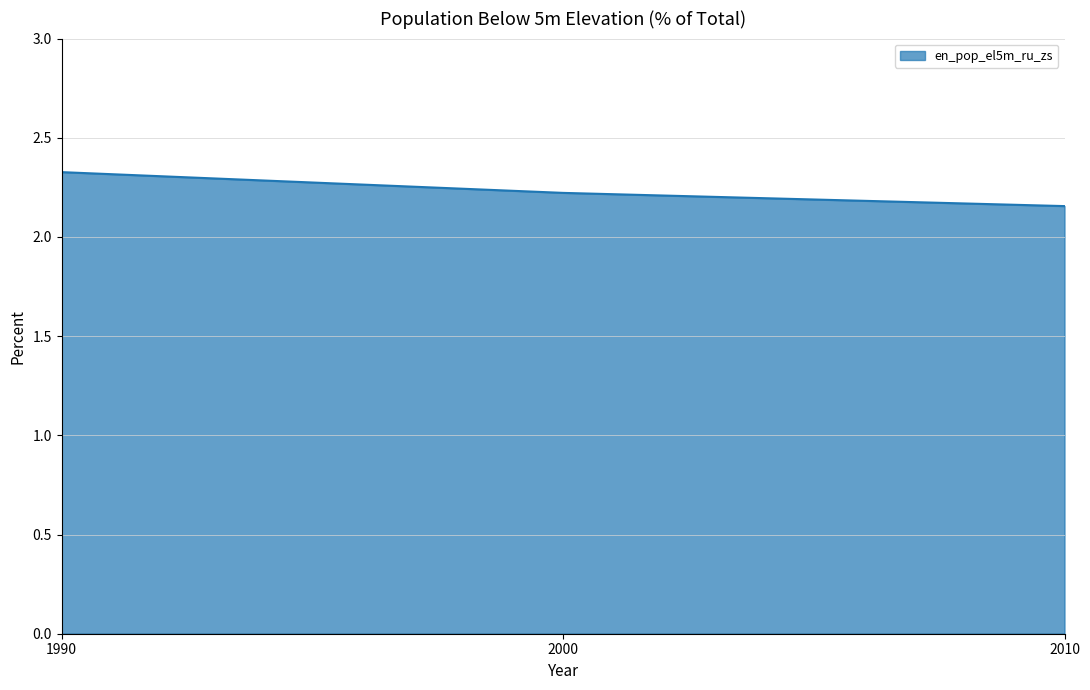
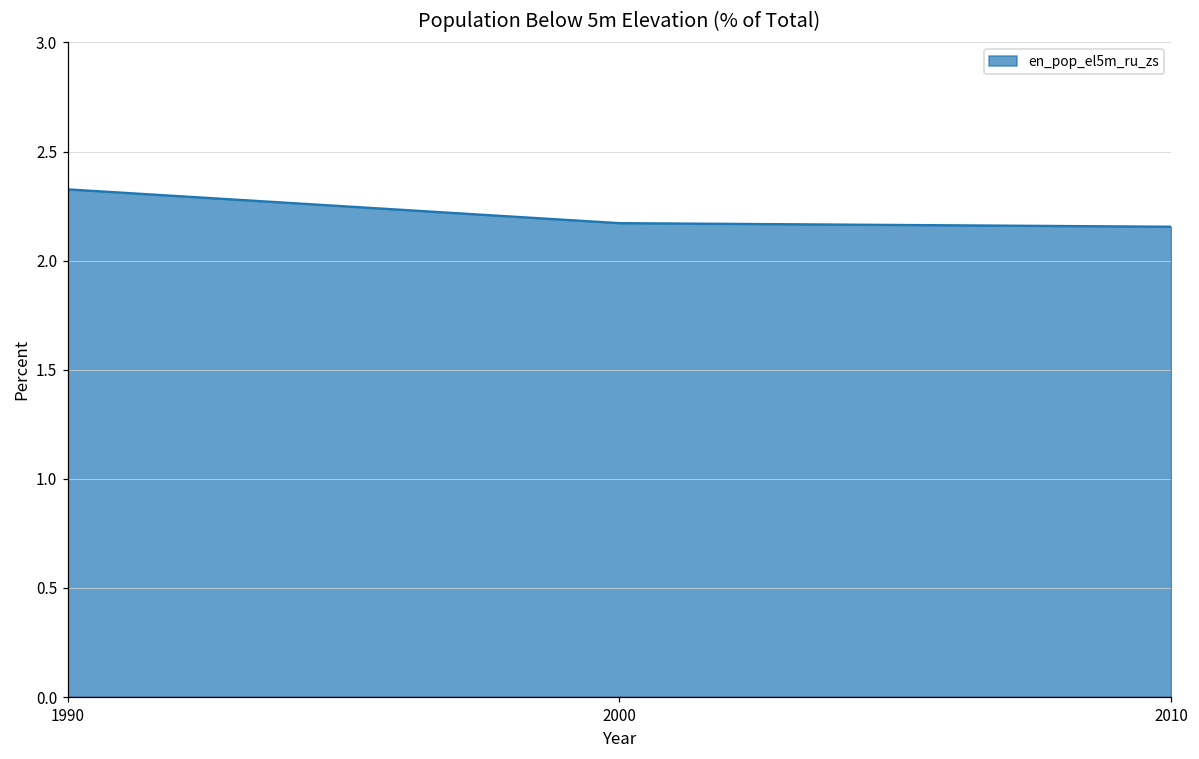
  {
    "1990": 2.33,
-   "2000": 2.22,
+   "2000": 2.17,
    "2010": 2.16
  }
